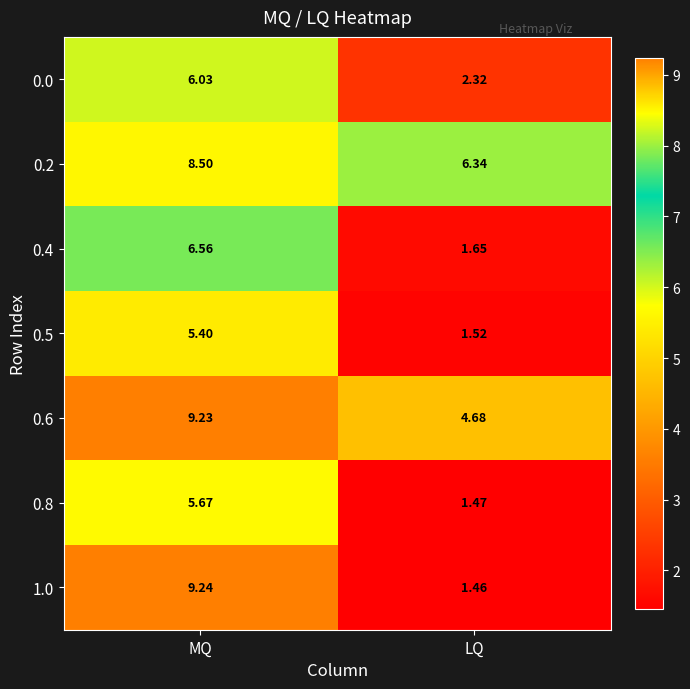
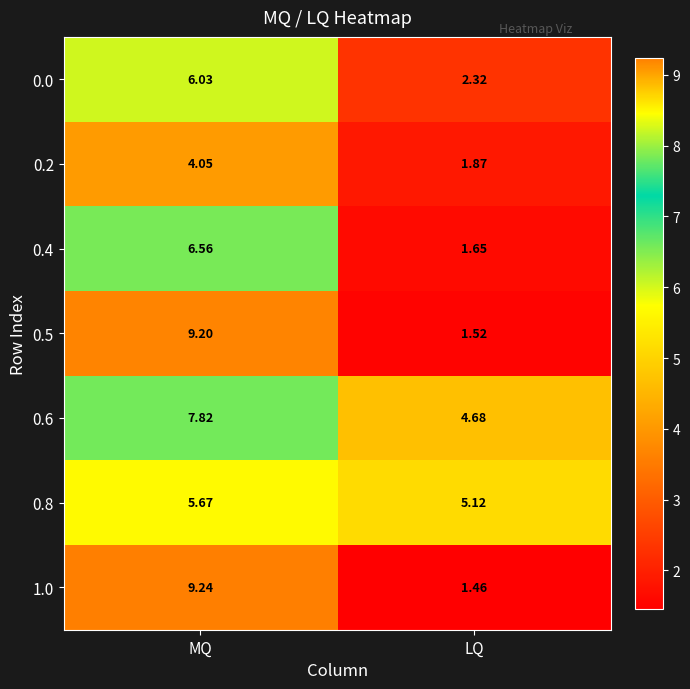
  {
    "0.0": {
      "MQ": 6.03,
      "LQ": 2.32
    },
    "0.2": {
-     "MQ": 8.50,
-     "LQ": 6.34
+     "MQ": 4.05,
+     "LQ": 1.87
    },
    "0.4": {
      "MQ": 6.56,
      "LQ": 1.65
    },
    "0.5": {
-     "MQ": 5.40,
+     "MQ": 9.20,
      "LQ": 1.52
    },
    "0.6": {
-     "MQ": 9.23,
+     "MQ": 7.82,
      "LQ": 4.68
    },
    "0.8": {
      "MQ": 5.67,
-     "LQ": 1.47
+     "LQ": 5.12
    },
    "1.0": {
      "MQ": 9.24,
      "LQ": 1.46
    }
  }
